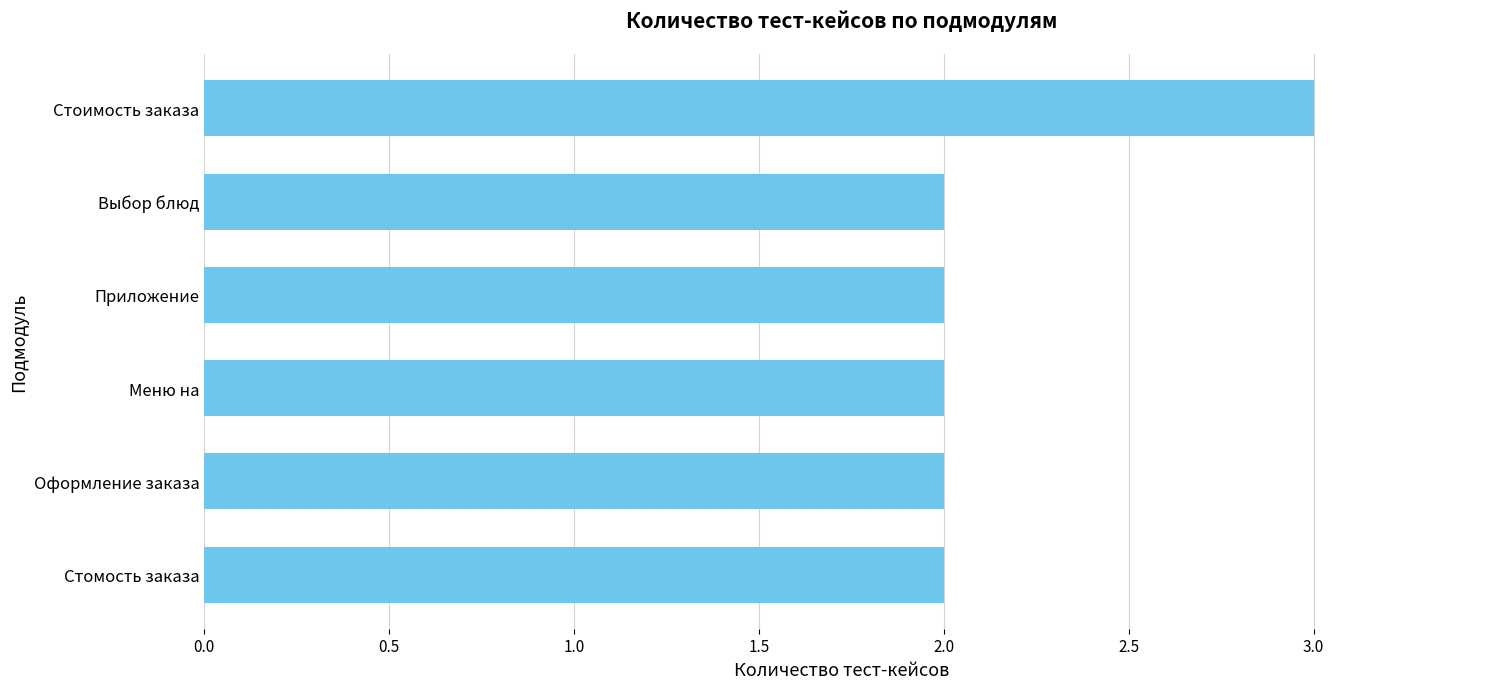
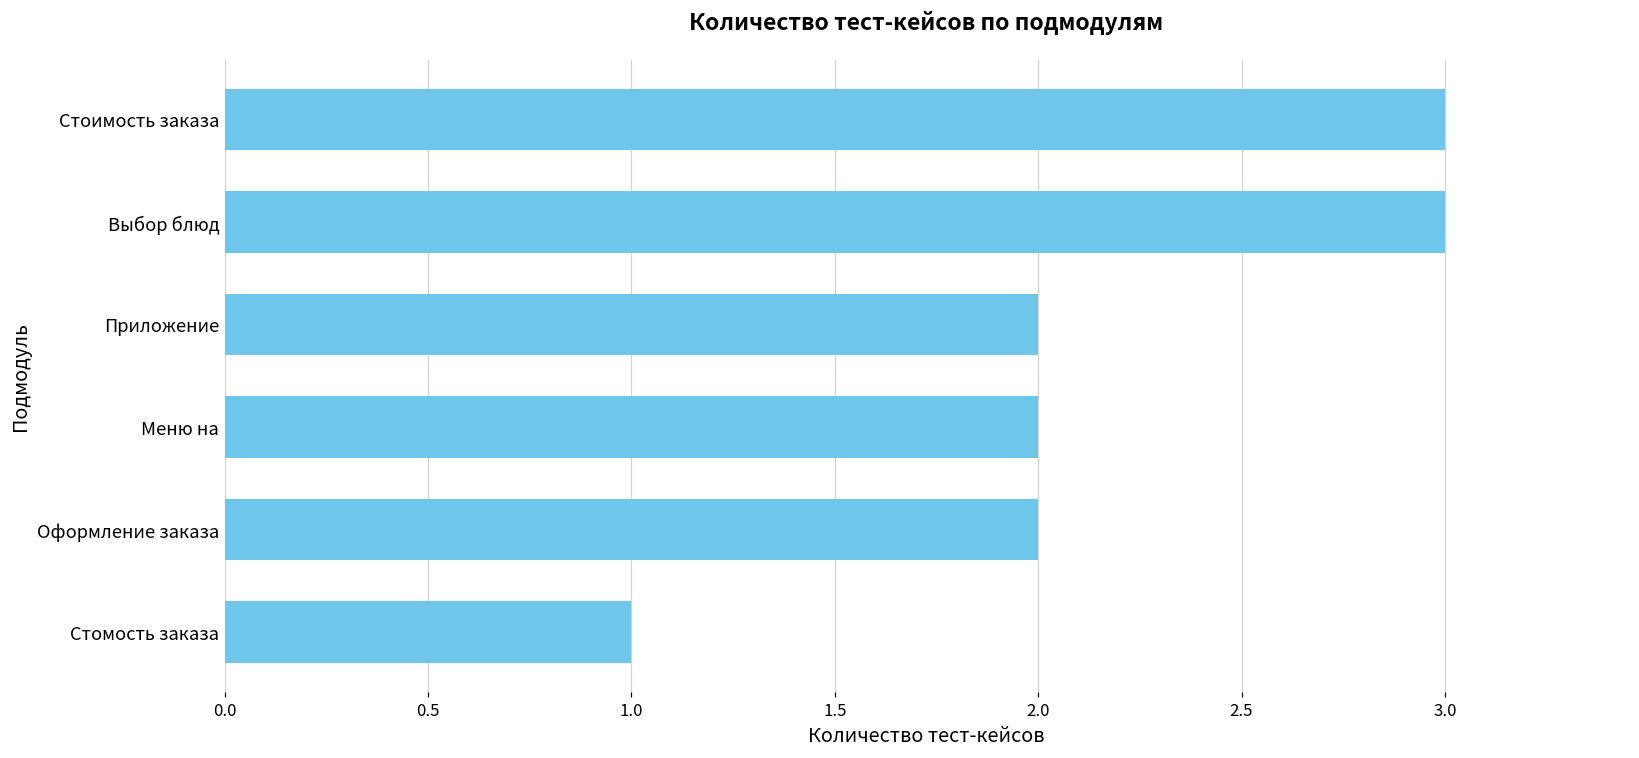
  {
    "Стоимость заказа": 3,
-   "Выбор блюд": 2,
+   "Выбор блюд": 3,
    "Приложение": 2,
    "Меню на": 2,
    "Оформление заказа": 2,
-   "Стомость заказа": 2
+   "Стомость заказа": 1
  }
